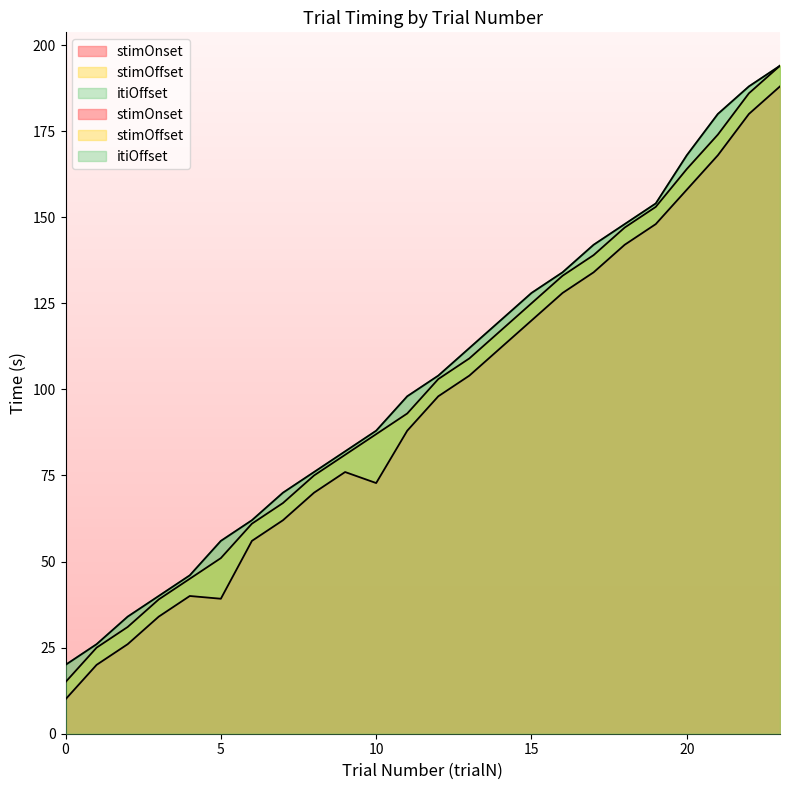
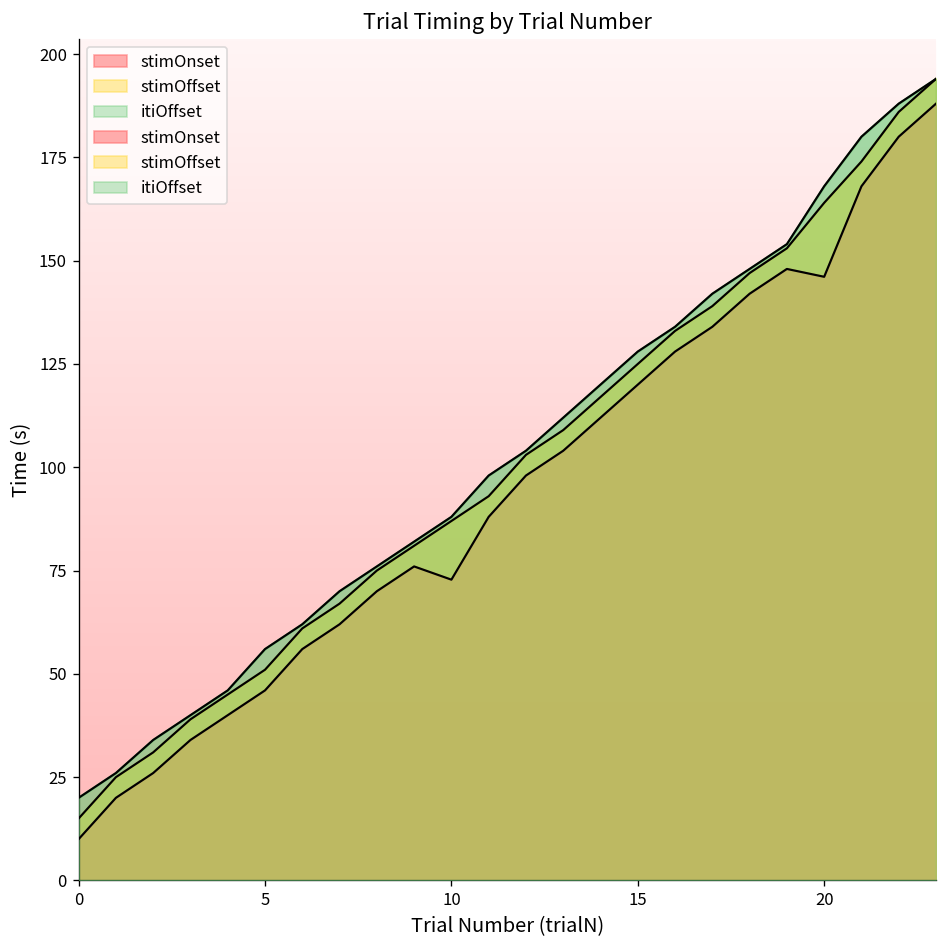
  {
    "stimOnset": {
      "0": 10,
-     "5": 39,
+     "5": 46,
      "10": 73,
      "15": 120,
-     "20": 158
+     "20": 146
    },
    "stimOffset": {
      "0": 15,
      "5": 51,
      "10": 87,
      "15": 125,
      "20": 164
    },
    "itiOffset": {
      "0": 20,
      "5": 56,
      "10": 88,
      "15": 128,
      "20": 168
    }
  }
